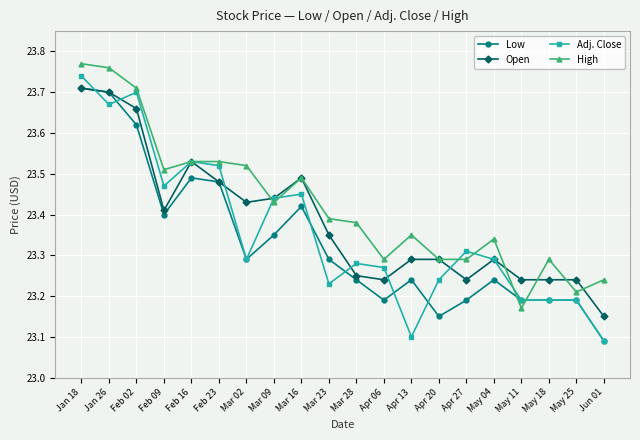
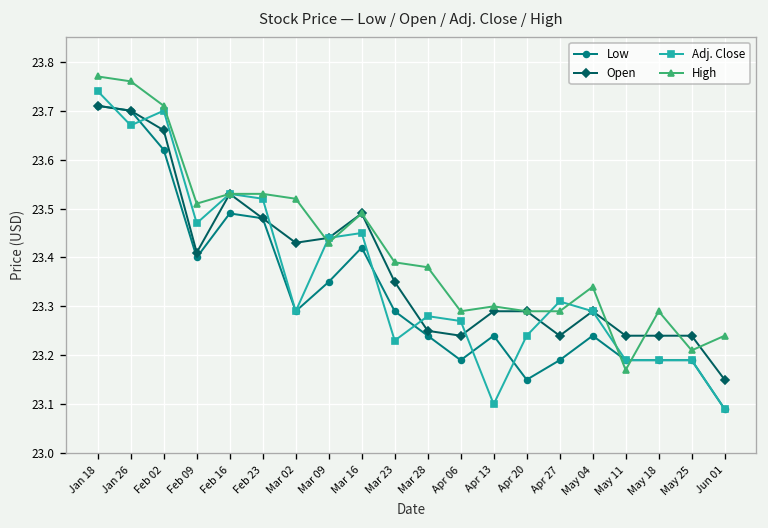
  {
    "Adj. Close": {
      "Jan 18": 23.74,
      "Jan 26": 23.67,
      "Feb 02": 23.70,
      "Feb 09": 23.47,
      "Feb 23": 23.52,
      "Mar 16": 23.45,
      "Mar 23": 23.23,
      "Mar 28": 23.28,
      "Apr 06": 23.27,
      "Apr 13": 23.10,
      "Apr 20": 23.24,
      "Apr 27": 23.31
    },
    "High": {
      "Jan 18": 23.77,
      "Jan 26": 23.76,
      "Feb 02": 23.71,
      "Feb 09": 23.51,
      "Feb 23": 23.53,
      "Mar 02": 23.52,
      "Mar 09": 23.43,
      "Mar 23": 23.39,
      "Mar 28": 23.38,
      "Apr 06": 23.29,
-     "Apr 13": 23.35,
+     "Apr 13": 23.30,
      "Apr 27": 23.29,
      "May 04": 23.34,
      "May 11": 23.17,
      "May 18": 23.29,
      "May 25": 23.21,
      "Jun 01": 23.24
    }
  }
